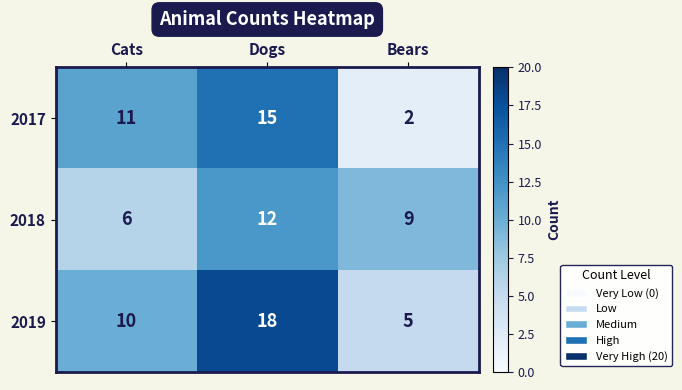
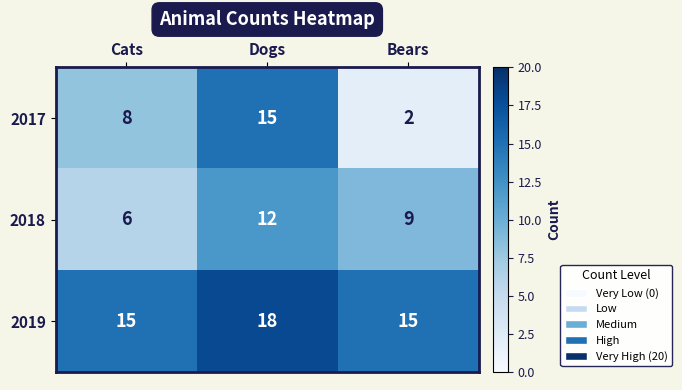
  {
    "2017": {
-     "Cats": 11,
+     "Cats": 8,
      "Dogs": 15,
      "Bears": 2
    },
    "2018": {
      "Cats": 6,
      "Dogs": 12,
      "Bears": 9
    },
    "2019": {
-     "Cats": 10,
+     "Cats": 15,
      "Dogs": 18,
-     "Bears": 5
+     "Bears": 15
    }
  }
